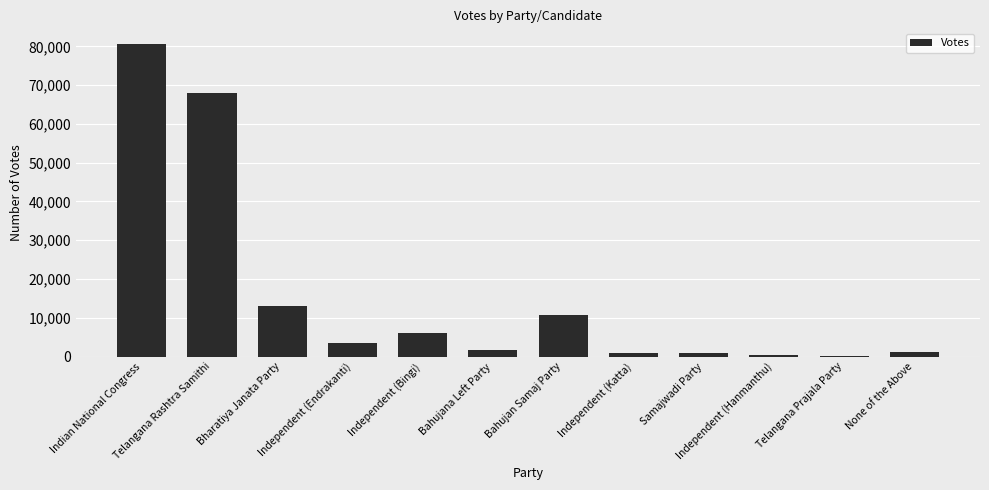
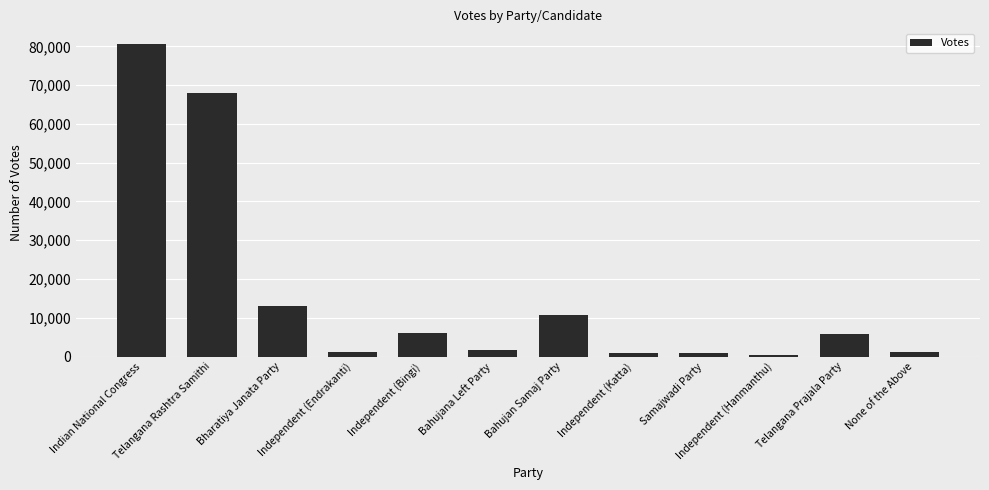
  {
    "Indian National Congress": "81,000",
    "Telangana Rashtra Samithi": "68,000",
    "Bharatiya Janata Party": "13,000",
-   "Independent (Endrakanti)": "3,000",
+   "Independent (Endrakanti)": "1,000",
    "Independent (Bingi)": "6,000",
    "Bahujana Left Party": "2,000",
    "Bahujan Samaj Party": "11,000",
    "Independent (Katta)": "1,000",
    "Samajwadi Party": "1,000",
-   "Telangana Prajala Party": "0",
+   "Telangana Prajala Party": "6,000",
    "None of the Above": "1,000"
  }
